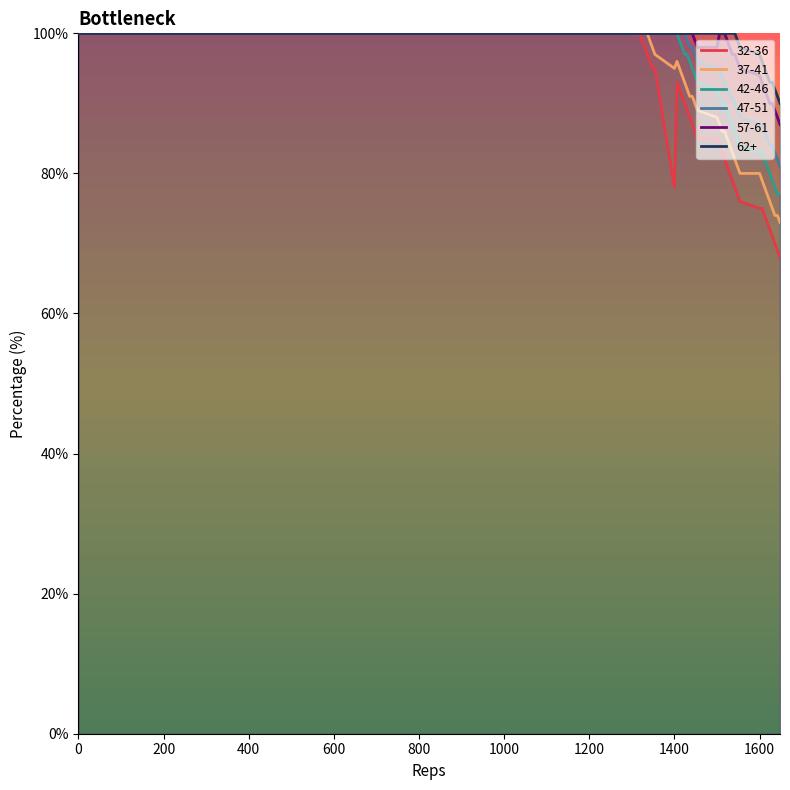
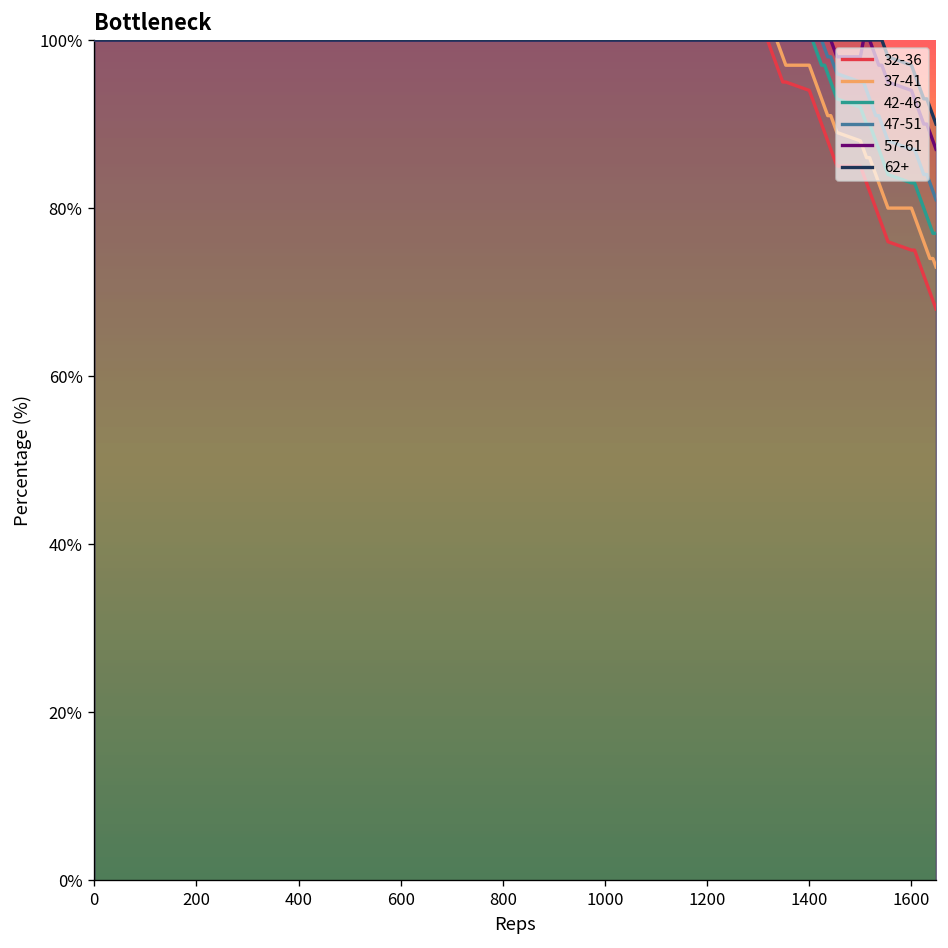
  {
    "32-36": {
-     "1400": "78%",
+     "1400": "94%",
      "1600": "75%"
    },
    "37-41": {
-     "1400": "95%",
+     "1400": "97%",
      "1600": "80%"
    }
  }
